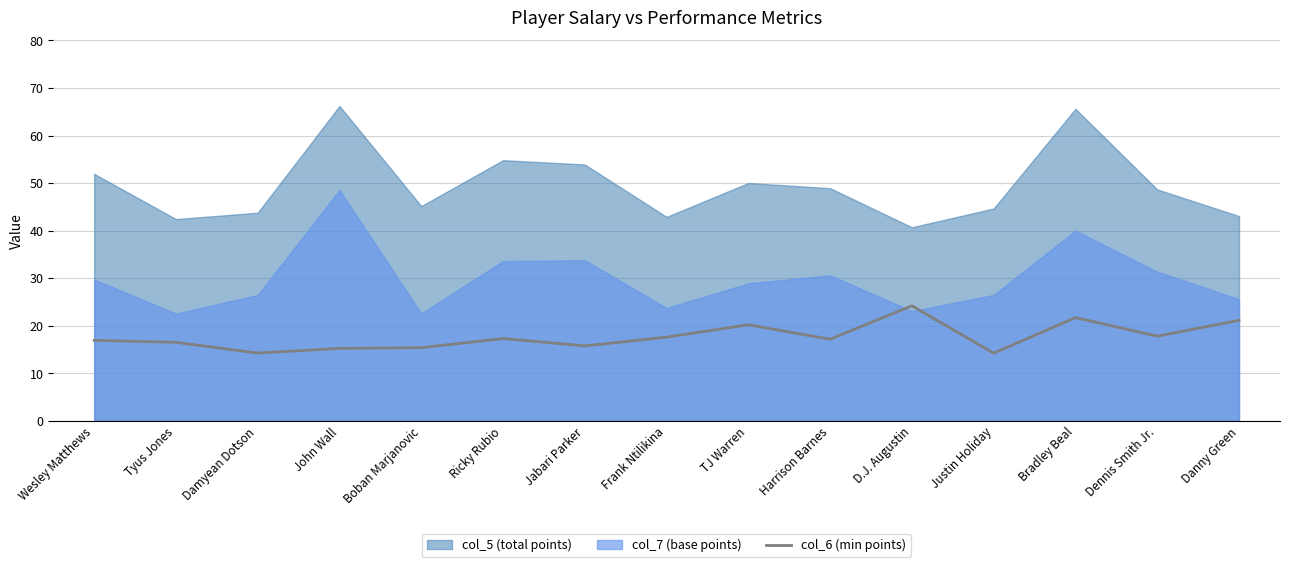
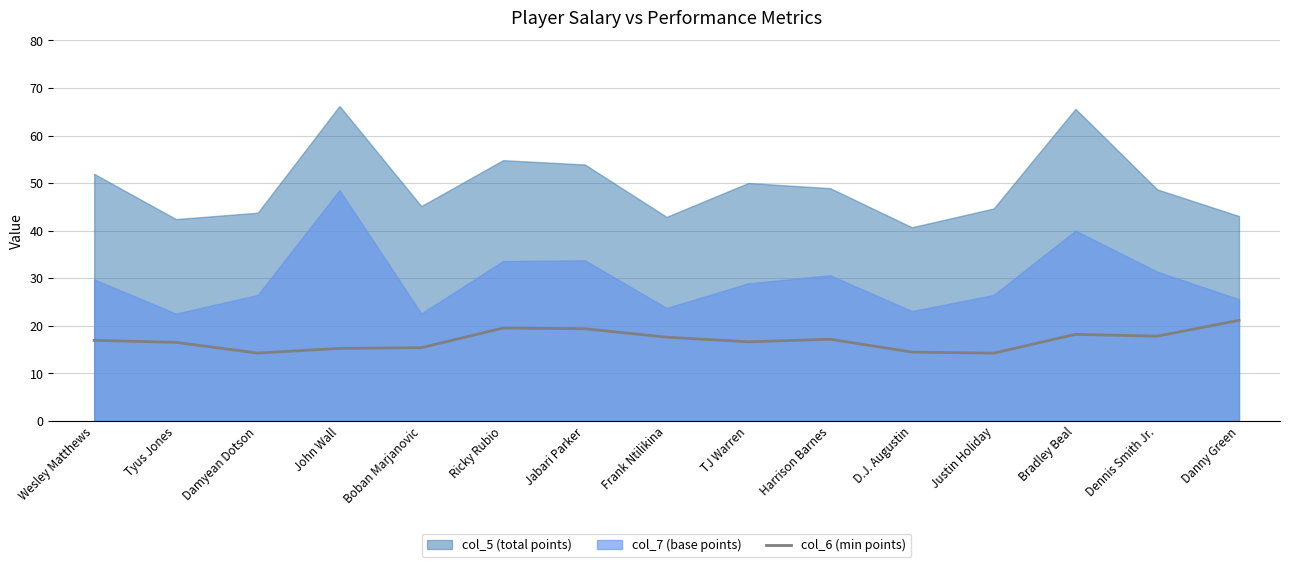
  {
    "col_6 (min points)": {
      "Wesley Matthews": 17,
      "Tyus Jones": 17,
      "Damyean Dotson": 14,
      "John Wall": 15,
      "Boban Marjanovic": 15,
-     "Ricky Rubio": 17,
-     "Jabari Parker": 16,
+     "Ricky Rubio": 20,
+     "Jabari Parker": 19,
      "Frank Ntilikina": 18,
-     "TJ Warren": 20,
+     "TJ Warren": 17,
      "Harrison Barnes": 17,
-     "D.J. Augustin": 24,
+     "D.J. Augustin": 14,
      "Justin Holiday": 14,
-     "Bradley Beal": 22,
+     "Bradley Beal": 18,
      "Dennis Smith Jr.": 18,
      "Danny Green": 21
    }
  }
